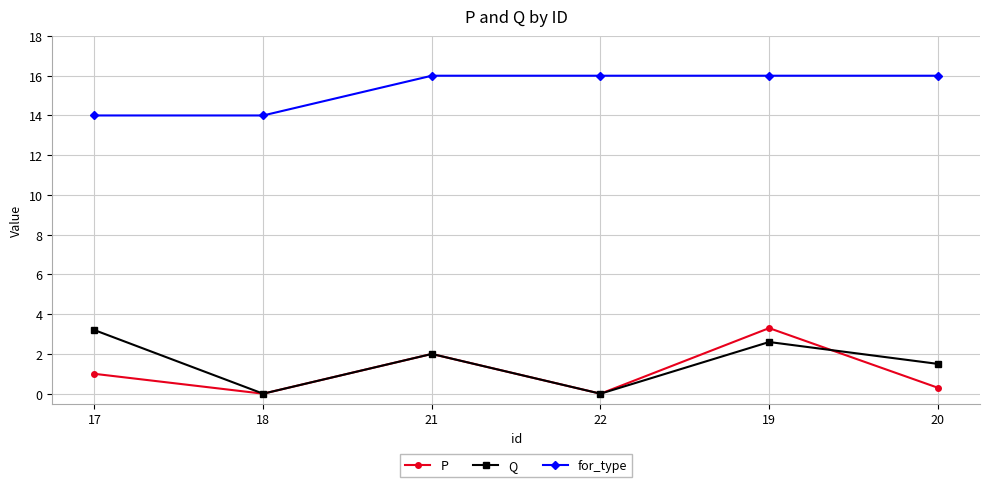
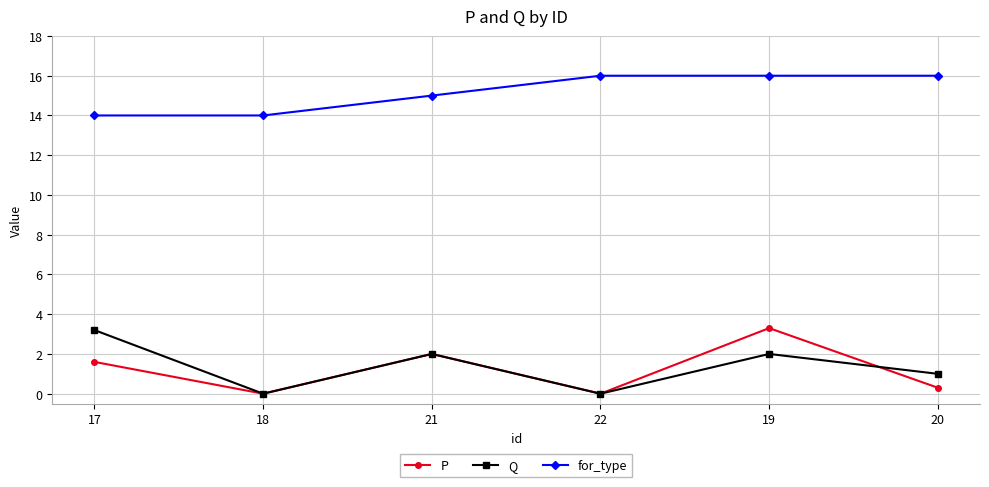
  {
    "P": {
-     "17": 1.0,
+     "17": 1.6,
      "19": 3.3,
      "20": 0.3
    },
    "Q": {
      "17": 3.2,
-     "19": 2.6,
-     "20": 1.5
+     "19": 2.0,
+     "20": 1.0
    },
    "for_type": {
      "17": 14,
      "18": 14,
-     "21": 16,
+     "21": 15,
      "22": 16,
      "19": 16,
      "20": 16
    }
  }
